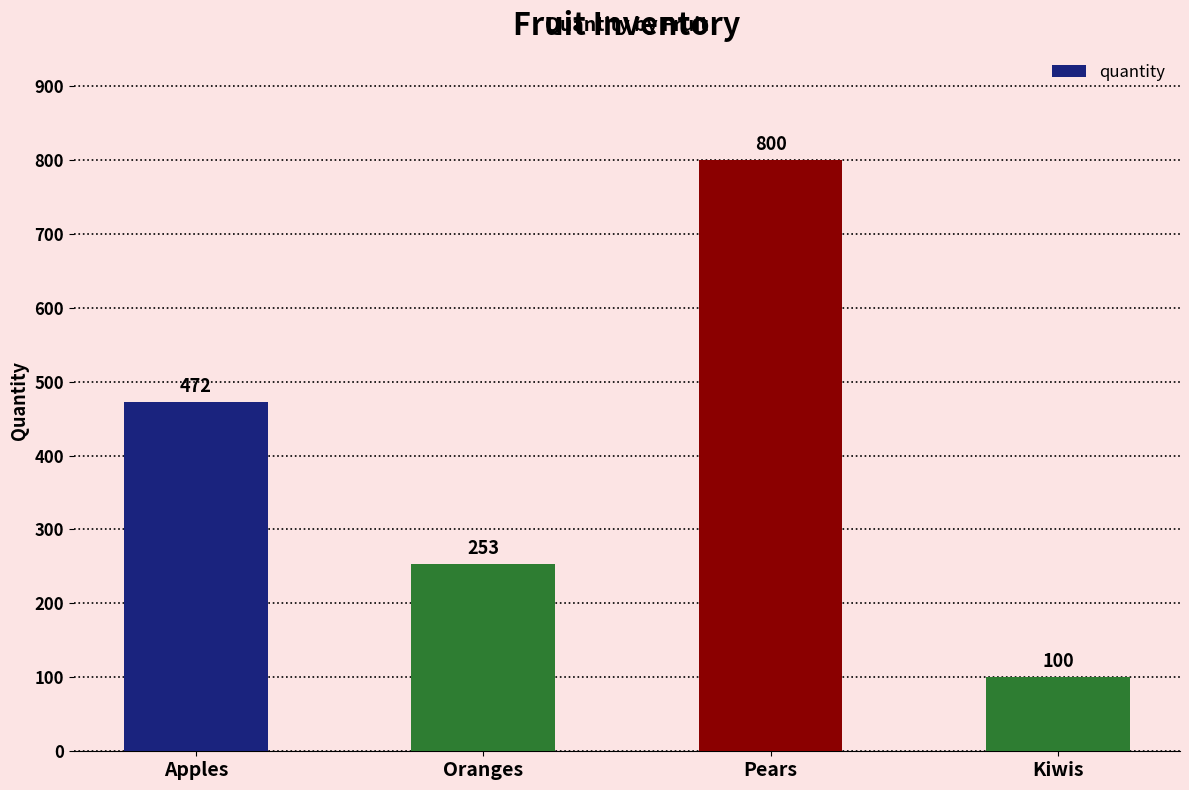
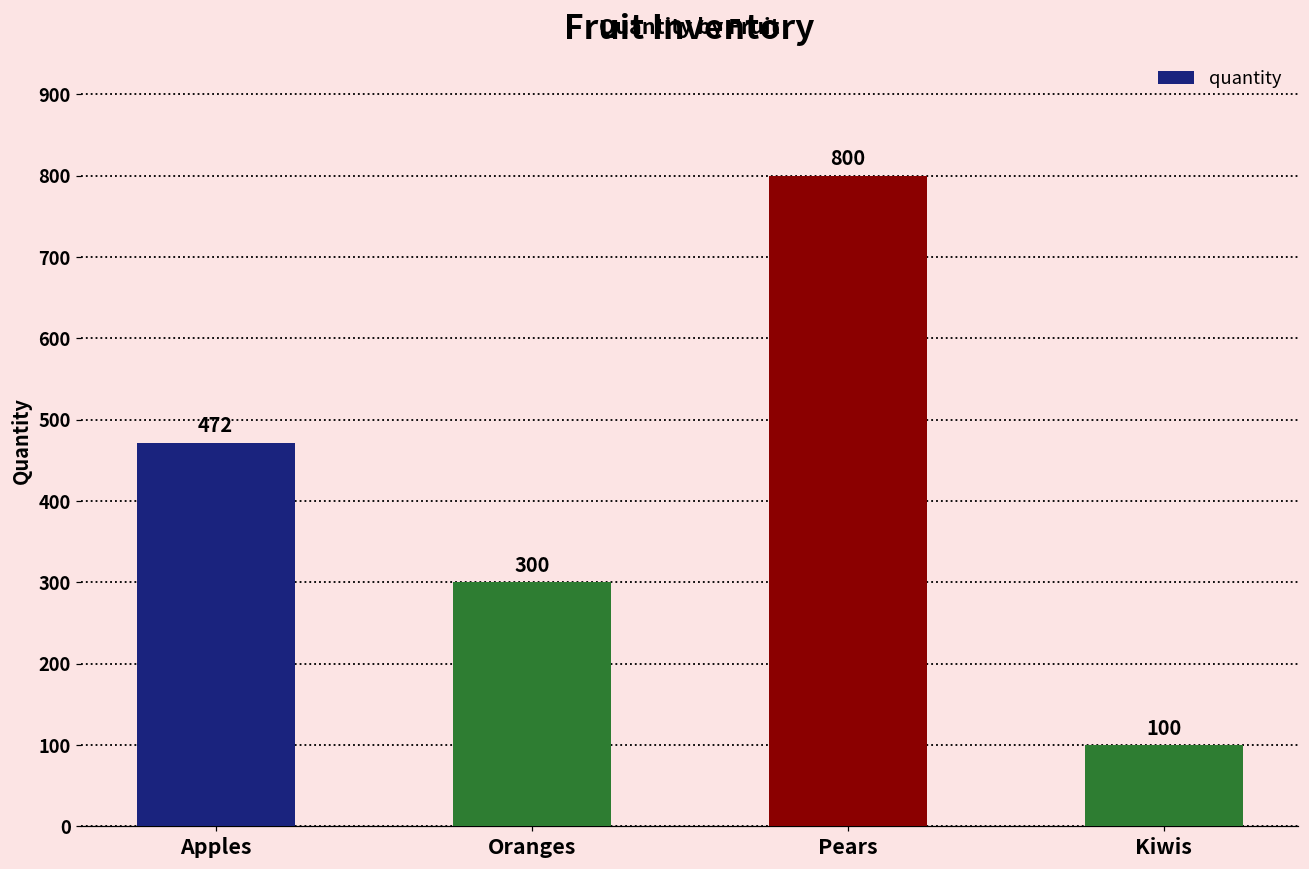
  {
    "Apples": 472,
-   "Oranges": 253,
+   "Oranges": 300,
    "Pears": 800,
    "Kiwis": 100
  }
